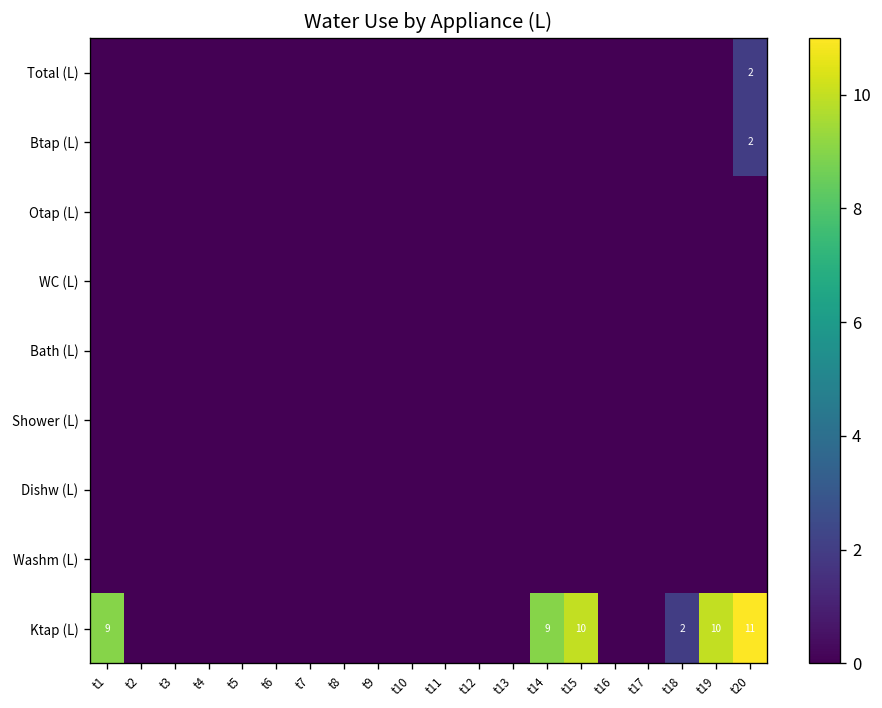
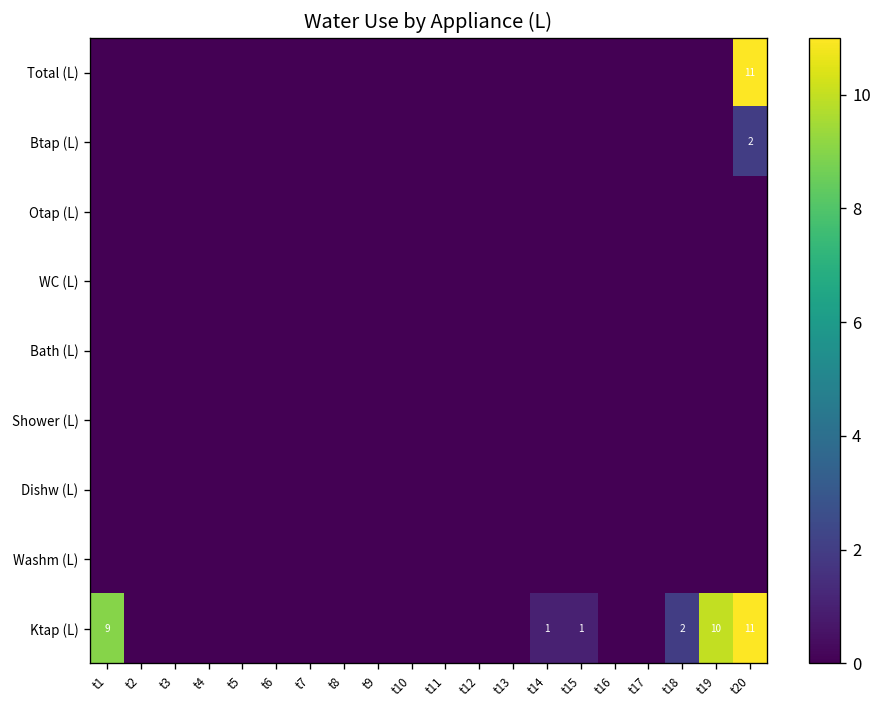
  {
    "Total (L)": {
-     "t20": 2
+     "t20": 11
    },
    "Btap (L)": {
      "t20": 2
    },
    "Ktap (L)": {
      "t1": 9,
-     "t14": 9,
-     "t15": 10,
+     "t14": 1,
+     "t15": 1,
      "t18": 2,
      "t19": 10,
      "t20": 11
    }
  }
